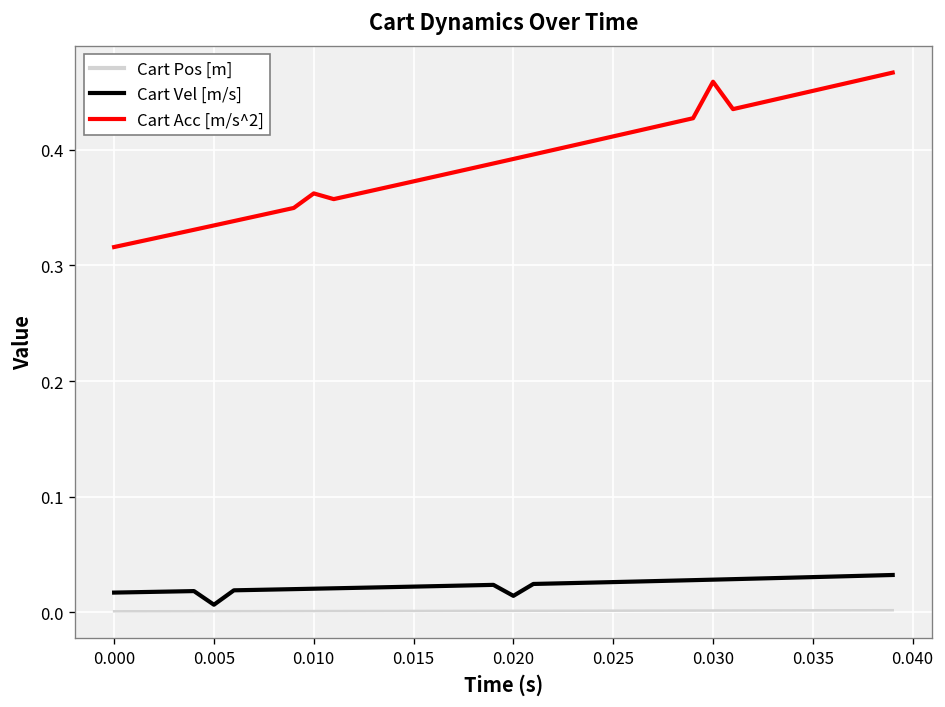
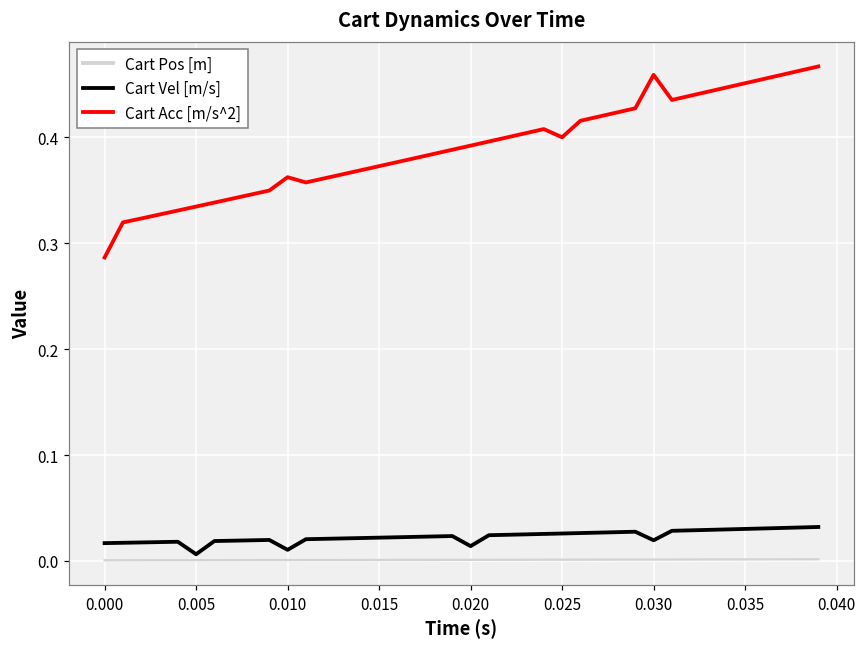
  {
    "Cart Pos [m]": {
      "0.000": 0.00,
      "0.005": 0.00,
      "0.010": 0.00,
      "0.015": 0.00,
      "0.020": 0.00,
      "0.025": 0.00,
      "0.030": 0.00,
      "0.035": 0.00
    },
    "Cart Vel [m/s]": {
      "0.000": 0.02,
      "0.005": 0.01,
-     "0.010": 0.02,
+     "0.010": 0.01,
      "0.015": 0.02,
      "0.020": 0.01,
      "0.025": 0.03,
-     "0.030": 0.03,
+     "0.030": 0.02,
      "0.035": 0.03
    },
    "Cart Acc [m/s^2]": {
-     "0.000": 0.32,
+     "0.000": 0.29,
      "0.005": 0.33,
      "0.010": 0.36,
      "0.015": 0.37,
      "0.020": 0.39,
-     "0.025": 0.41,
+     "0.025": 0.40,
      "0.030": 0.46,
      "0.035": 0.45
    }
  }
